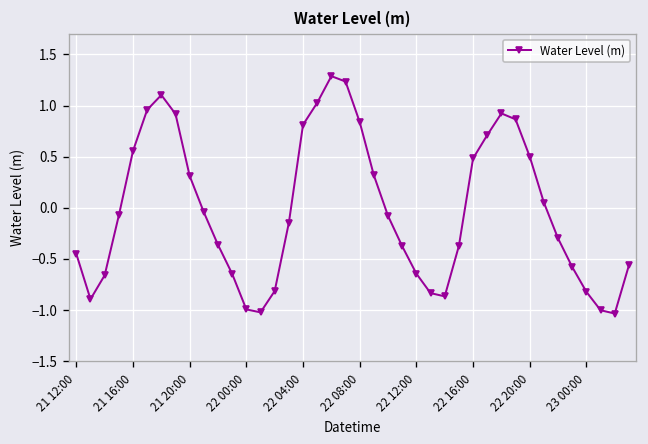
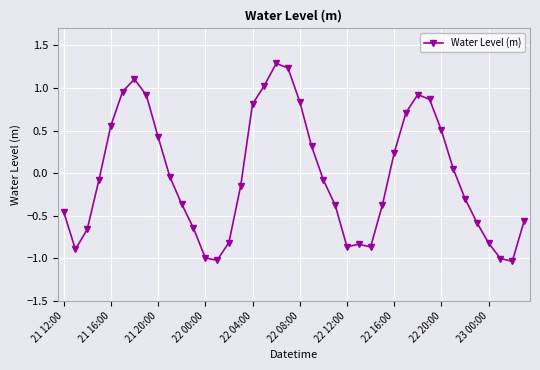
  {
    "21 12:00": -0.5,
    "21 16:00": 0.6,
-   "21 20:00": 0.3,
+   "21 20:00": 0.4,
    "22 00:00": -1.0,
    "22 04:00": 0.8,
    "22 08:00": 0.8,
-   "22 12:00": -0.6,
-   "22 16:00": 0.5,
+   "22 12:00": -0.9,
+   "22 16:00": 0.2,
    "22 20:00": 0.5,
    "23 00:00": -0.8
  }
